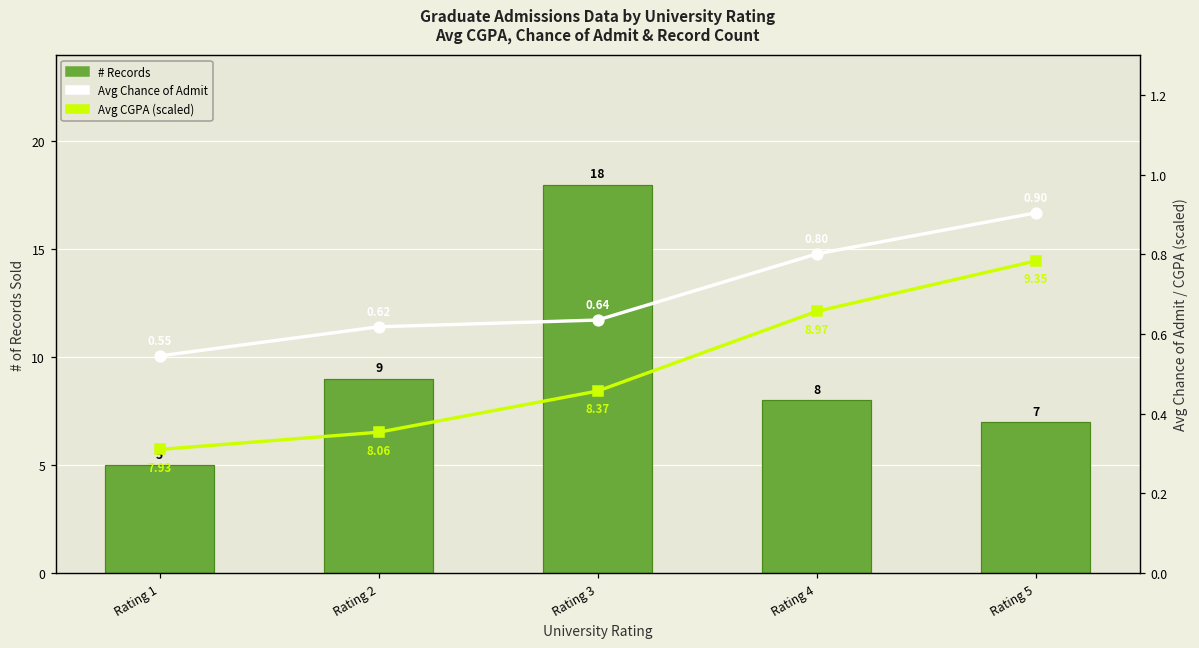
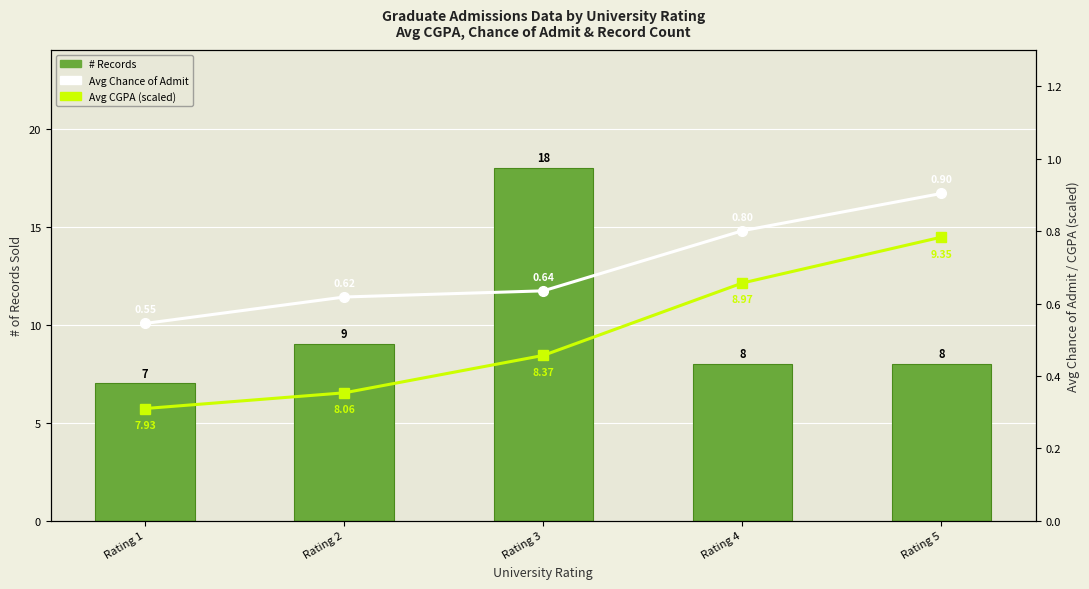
  {
    "# Records": {
-     "Rating 1": 5,
+     "Rating 1": 7,
      "Rating 2": 9,
      "Rating 3": 18,
      "Rating 4": 8,
-     "Rating 5": 7
+     "Rating 5": 8
    },
    "Avg Chance of Admit": {
      "Rating 3": 0.64
    }
  }
